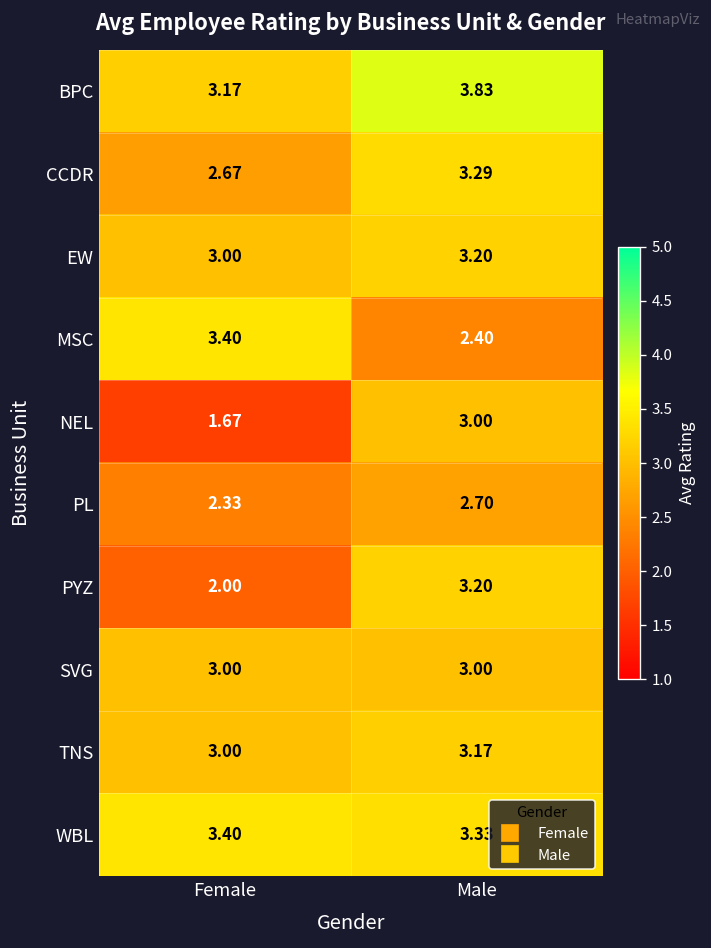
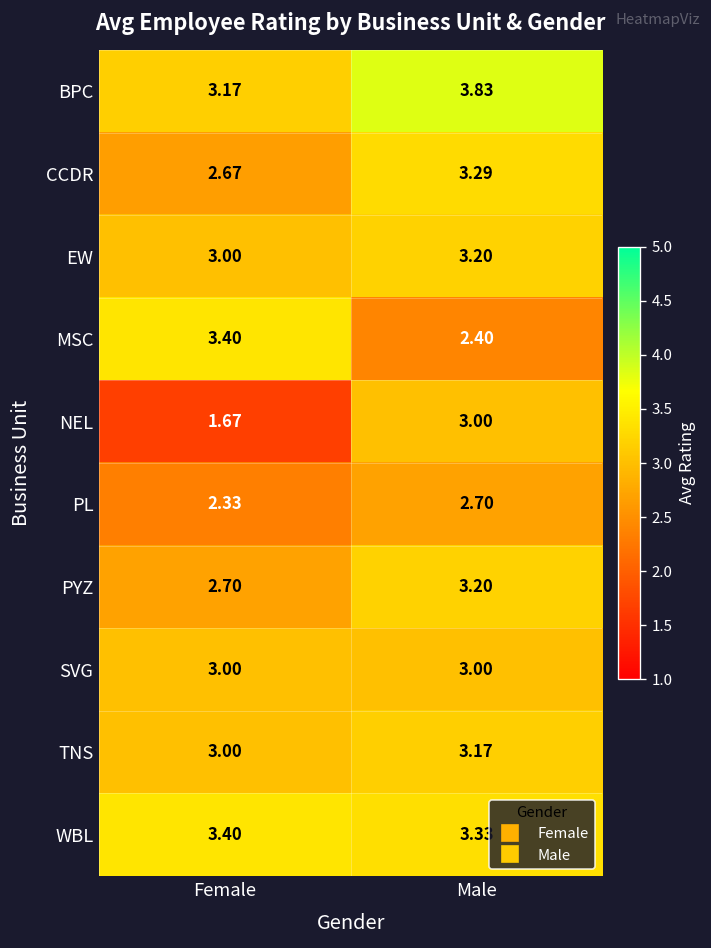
  {
    "BPC": {
      "Female": 3.17,
      "Male": 3.83
    },
    "CCDR": {
      "Female": 2.67,
      "Male": 3.29
    },
    "EW": {
      "Female": 3.00,
      "Male": 3.20
    },
    "MSC": {
      "Female": 3.40,
      "Male": 2.40
    },
    "NEL": {
      "Female": 1.67,
      "Male": 3.00
    },
    "PL": {
      "Female": 2.33,
      "Male": 2.70
    },
    "PYZ": {
-     "Female": 2.00,
+     "Female": 2.70,
      "Male": 3.20
    },
    "SVG": {
      "Female": 3.00,
      "Male": 3.00
    },
    "TNS": {
      "Female": 3.00,
      "Male": 3.17
    },
    "WBL": {
      "Female": 3.40
    }
  }
